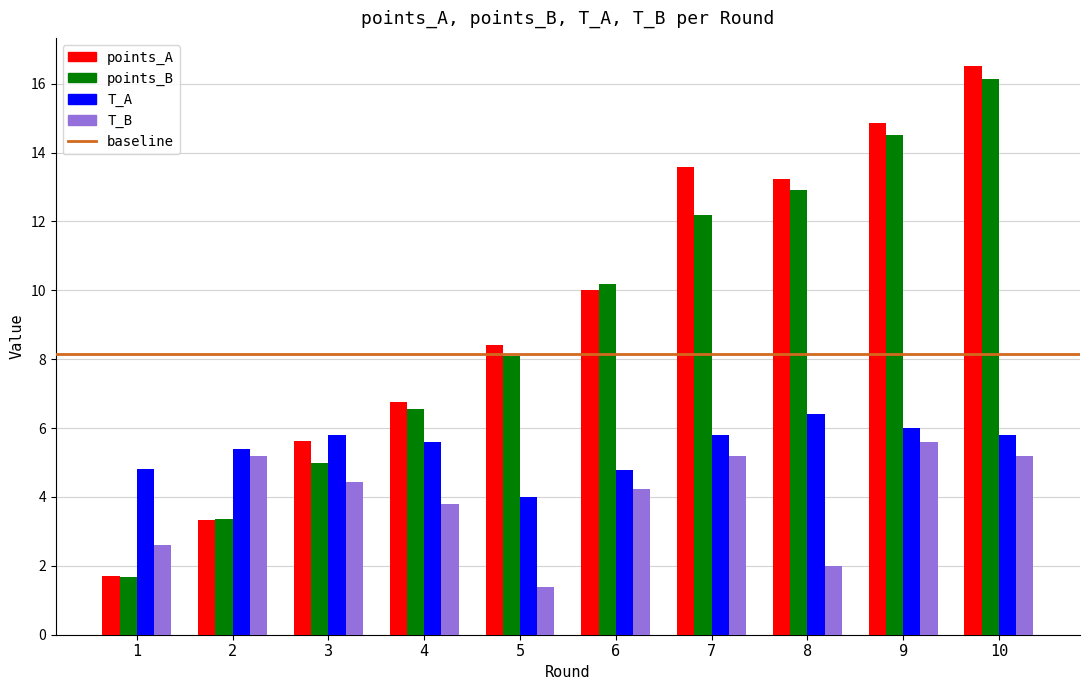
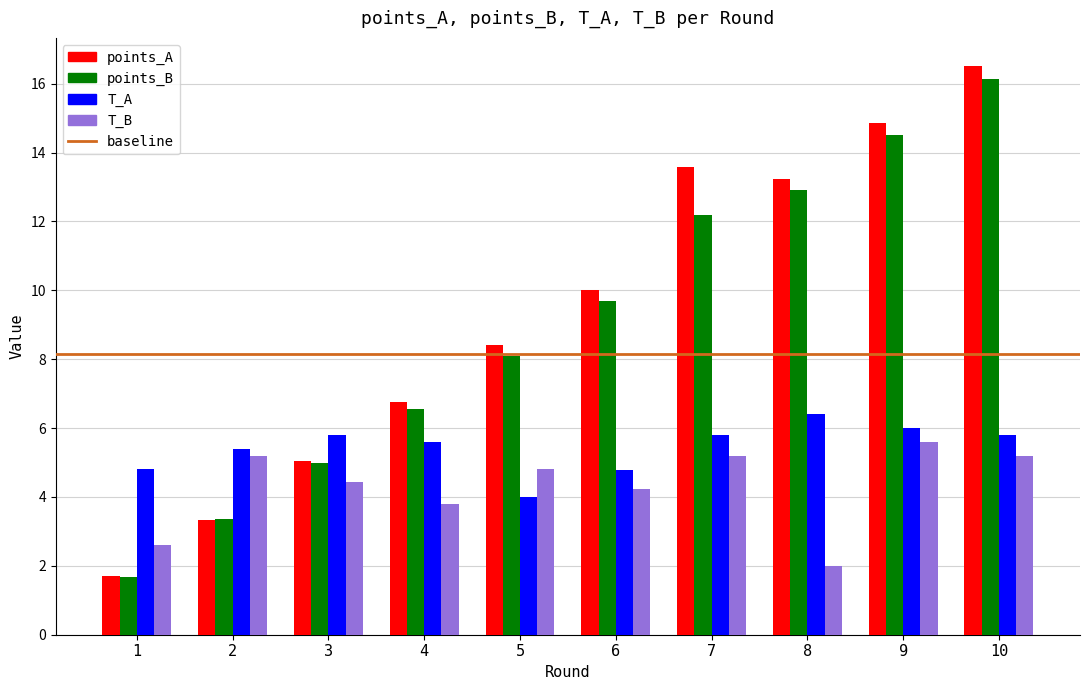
  {
    "points_A": {
      "1": 1.7,
      "2": 3.3,
-     "3": 5.6,
+     "3": 5.0,
      "4": 6.7,
      "5": 8.4,
      "6": 10.0,
      "7": 13.6,
      "8": 13.2,
      "9": 14.9,
      "10": 16.5
    },
    "points_B": {
      "1": 1.7,
      "2": 3.4,
      "3": 5.0,
      "4": 6.6,
      "5": 8.1,
-     "6": 10.2,
+     "6": 9.7,
      "7": 12.2,
      "8": 12.9,
      "9": 14.5,
      "10": 16.1
    },
    "T_A": {
      "1": 4.8,
      "2": 5.4,
      "3": 5.8,
      "4": 5.6,
      "5": 4.0,
      "6": 4.8,
      "7": 5.8,
      "8": 6.4,
      "9": 6.0,
      "10": 5.8
    },
    "T_B": {
      "1": 2.6,
      "2": 5.2,
      "3": 4.4,
      "4": 3.8,
-     "5": 1.4,
+     "5": 4.8,
      "6": 4.2,
      "7": 5.2,
      "8": 2.0,
      "9": 5.6,
      "10": 5.2
    }
  }
